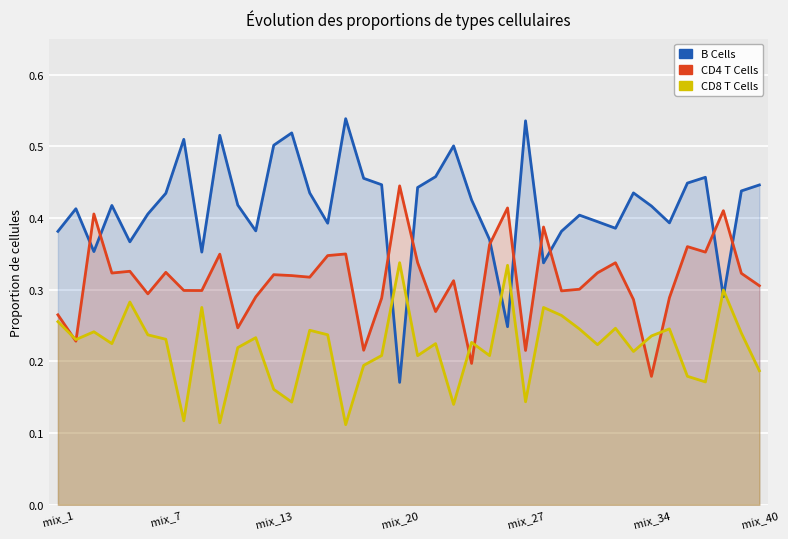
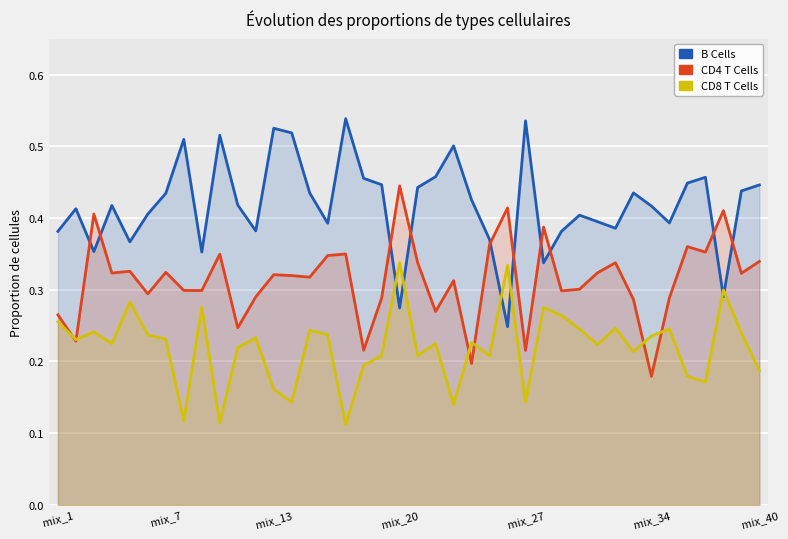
  {
    "B Cells": {
      "mix_1": 0.38,
      "mix_7": 0.43,
-     "mix_13": 0.50,
-     "mix_20": 0.17,
+     "mix_13": 0.53,
+     "mix_20": 0.27,
      "mix_27": 0.54,
      "mix_34": 0.42,
      "mix_40": 0.45
    },
    "CD4 T Cells": {
      "mix_1": 0.26,
      "mix_7": 0.32,
      "mix_13": 0.32,
      "mix_20": 0.44,
      "mix_27": 0.22,
      "mix_34": 0.18,
-     "mix_40": 0.31
+     "mix_40": 0.34
    },
    "CD8 T Cells": {
      "mix_1": 0.26,
      "mix_7": 0.23,
      "mix_13": 0.16,
      "mix_20": 0.34,
      "mix_27": 0.14,
      "mix_34": 0.24,
      "mix_40": 0.19
    }
  }
